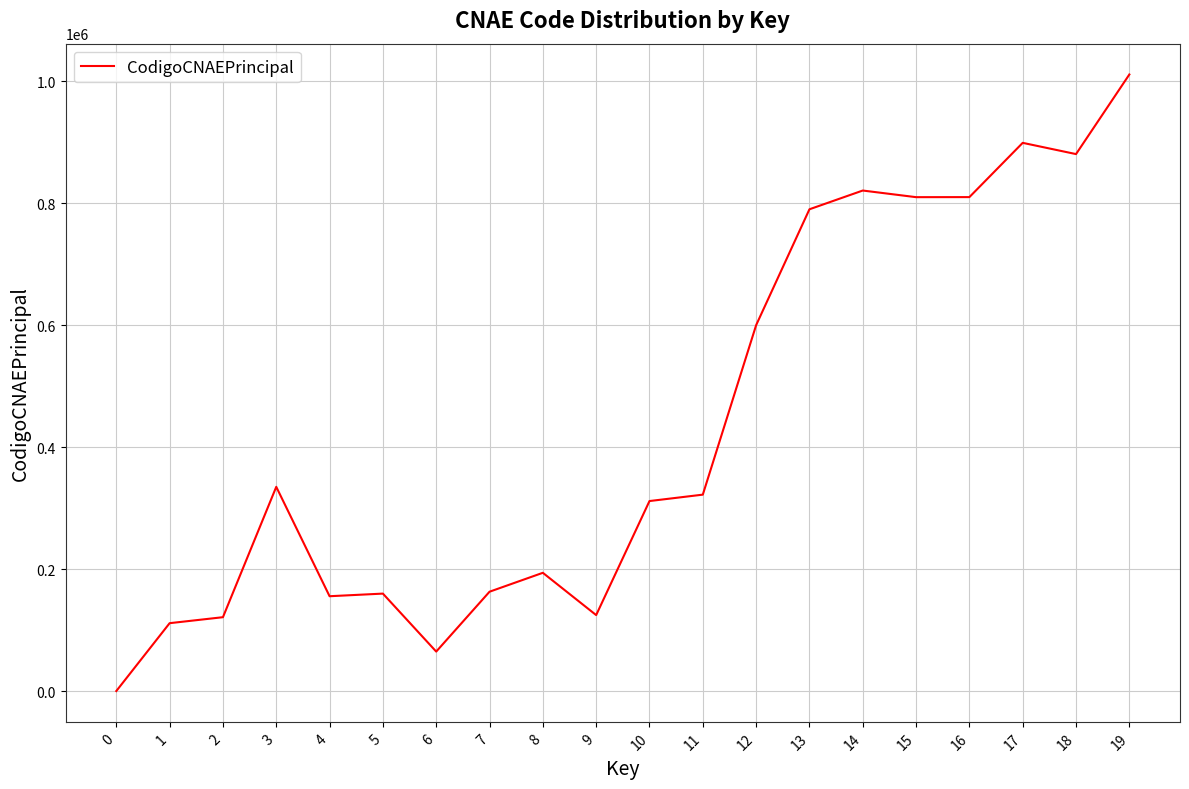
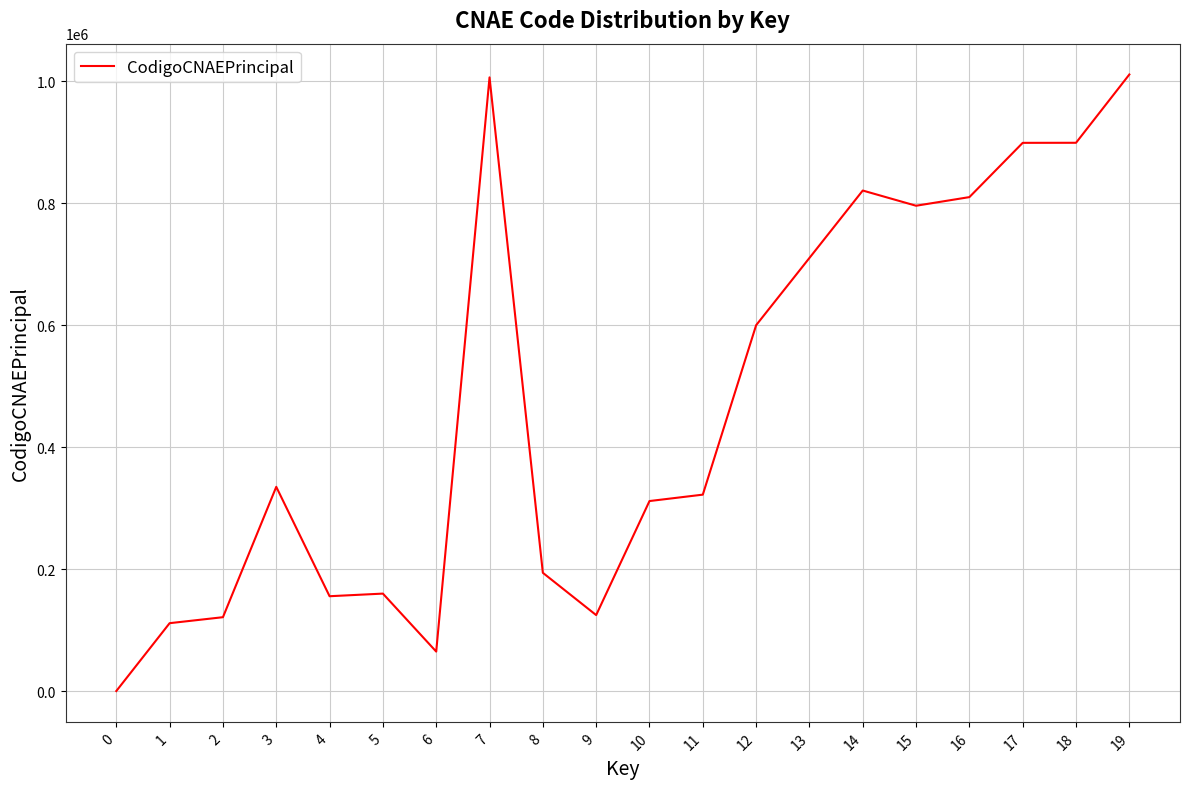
  {
    "0": 0,
    "1": 110000,
    "2": 120000,
    "3": 330000,
    "4": 160000,
    "5": 160000,
    "6": 60000,
-   "7": 160000,
+   "7": 1010000,
    "8": 190000,
    "9": 120000,
    "10": 310000,
    "11": 320000,
    "12": 600000,
-   "13": 790000,
+   "13": 710000,
    "14": 820000,
-   "15": 810000,
+   "15": 800000,
    "16": 810000,
    "17": 900000,
-   "18": 880000,
+   "18": 900000,
    "19": 1010000
  }
